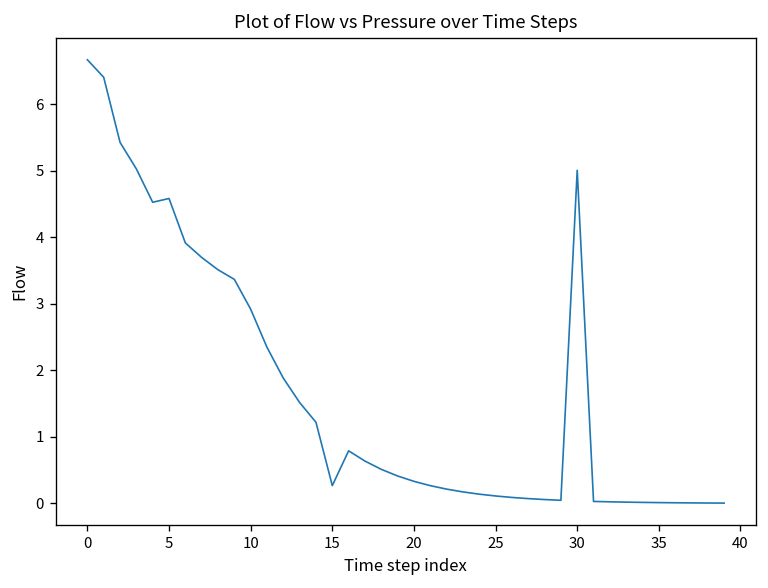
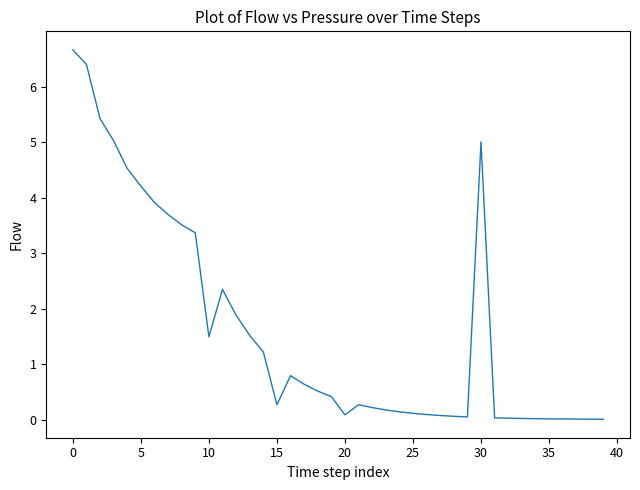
  {
    "0": 6.7,
-   "5": 4.6,
-   "10": 2.9,
+   "5": 4.2,
+   "10": 1.5,
    "15": 0.3,
-   "20": 0.3,
+   "20": 0.1,
    "25": 0.1,
    "30": 5.0,
    "35": 0.0
  }
